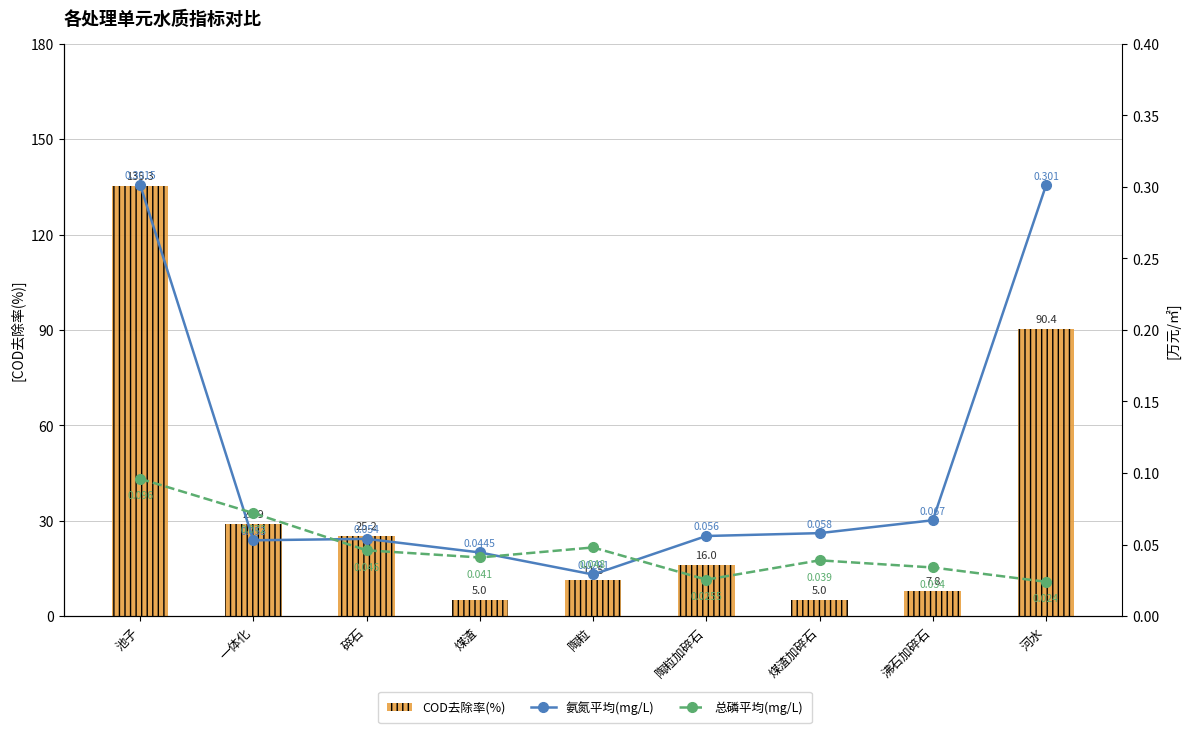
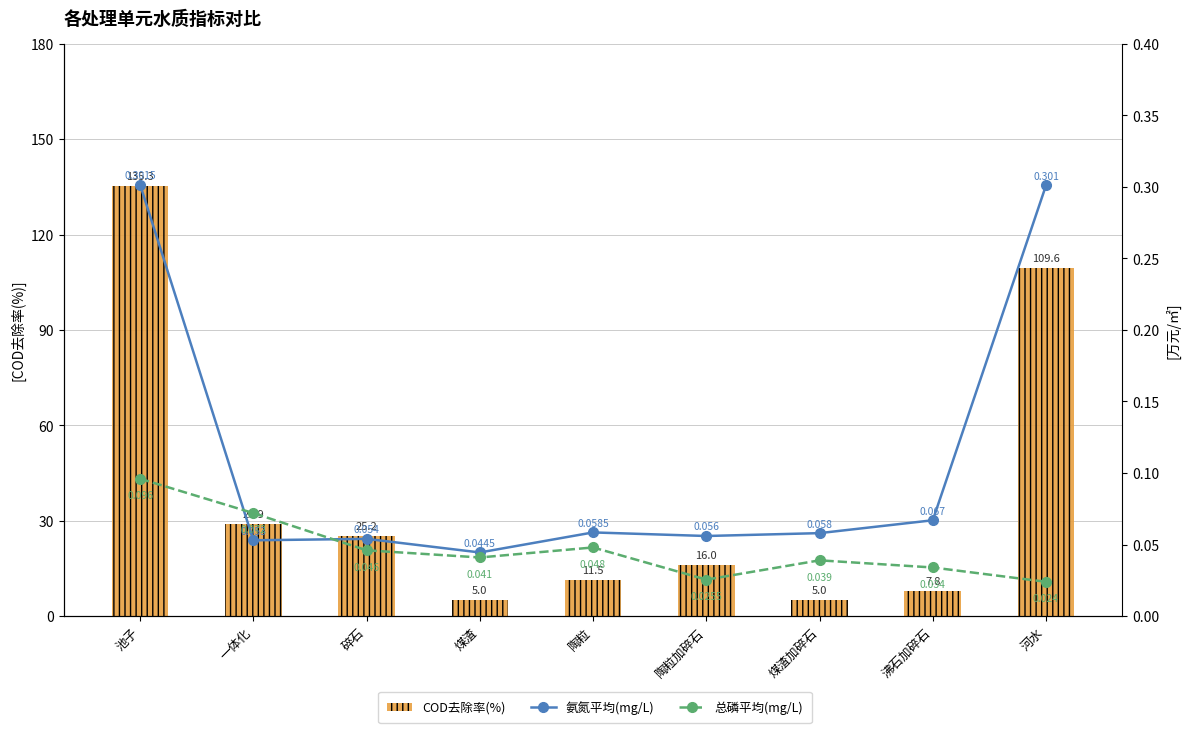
  {
    "COD去除率(%)": {
      "煤渣": 5.0,
      "陶粒加碎石": 16.0,
      "煤渣加碎石": 5.0,
-     "河水": 90.4
+     "河水": 109.6
    },
    "氨氮平均(mg/L)": {
      "煤渣": 0.0445,
-     "陶粒": 0.0291,
+     "陶粒": 0.0585,
      "陶粒加碎石": 0.056,
      "煤渣加碎石": 0.058,
      "沸石加碎石": 0.067,
      "河水": 0.301
    },
    "总磷平均(mg/L)": {
      "池子": 0.096,
      "碎石": 0.046,
      "煤渣": 0.041,
      "陶粒加碎石": 0.0255,
      "煤渣加碎石": 0.039,
      "河水": 0.024
    }
  }
